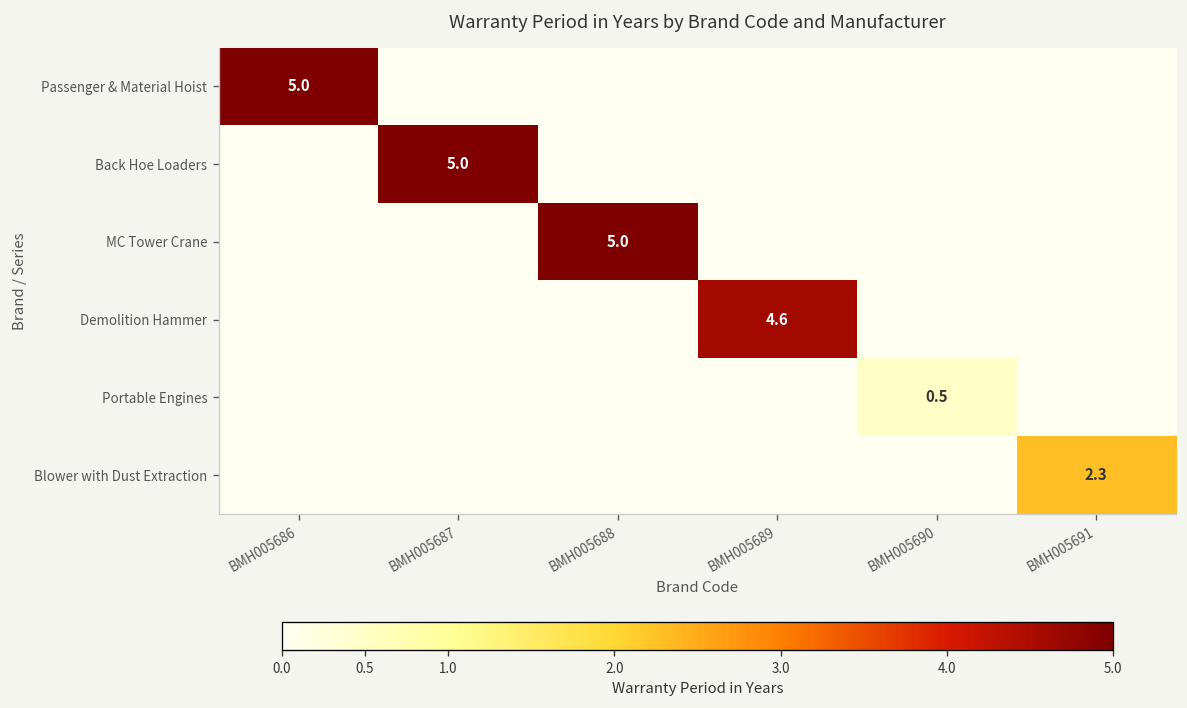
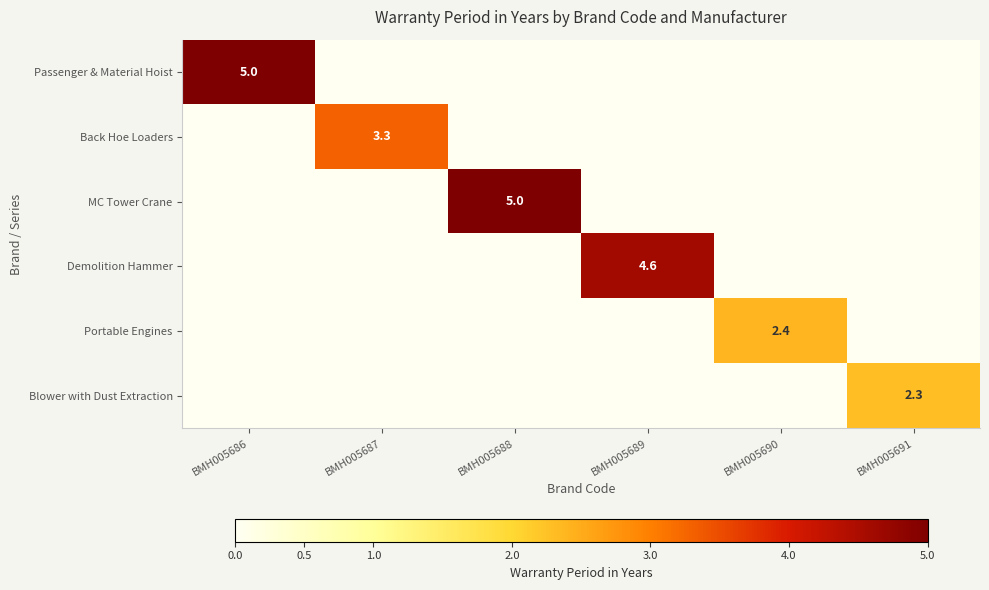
  {
    "Passenger & Material Hoist": {
      "BMH005686": 5.0
    },
    "Back Hoe Loaders": {
-     "BMH005687": 5.0
+     "BMH005687": 3.3
    },
    "MC Tower Crane": {
      "BMH005688": 5.0
    },
    "Demolition Hammer": {
      "BMH005689": 4.6
    },
    "Portable Engines": {
-     "BMH005690": 0.5
+     "BMH005690": 2.4
    },
    "Blower with Dust Extraction": {
      "BMH005691": 2.3
    }
  }
